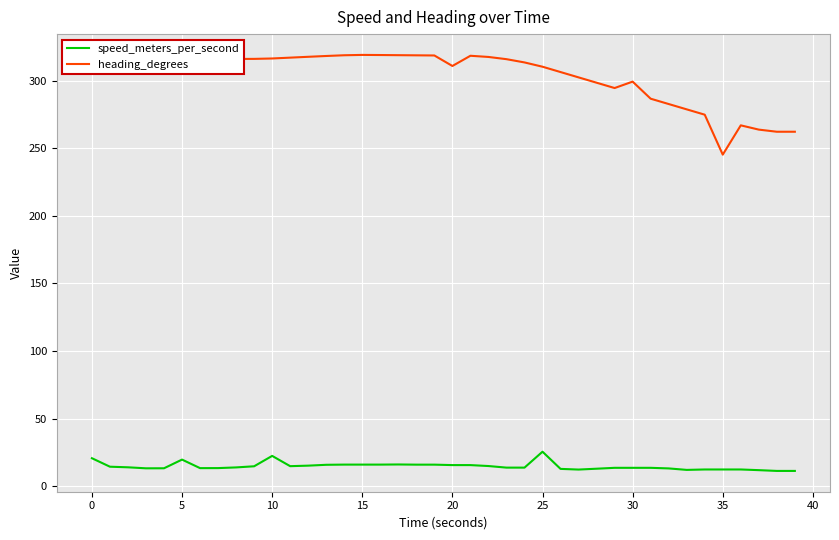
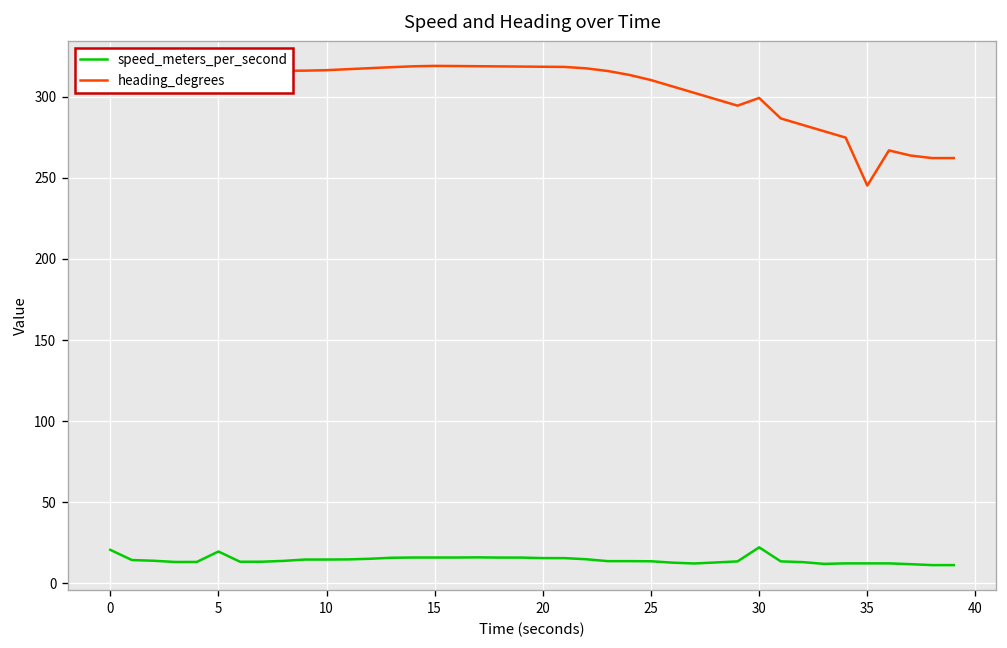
  {
    "speed_meters_per_second": {
      "0": 21,
      "5": 20,
-     "10": 22,
+     "10": 15,
      "15": 16,
      "20": 16,
-     "25": 25,
-     "30": 14,
+     "25": 14,
+     "30": 22,
      "35": 12
    },
    "heading_degrees": {
      "10": 316,
      "15": 319,
-     "20": 311,
+     "20": 318,
      "25": 310,
      "30": 299,
      "35": 245
    }
  }
